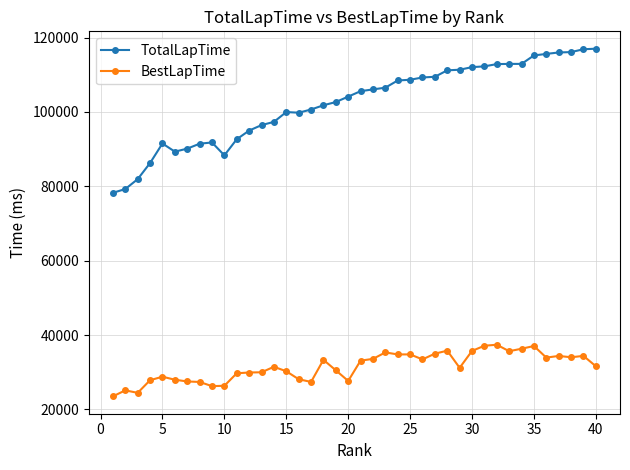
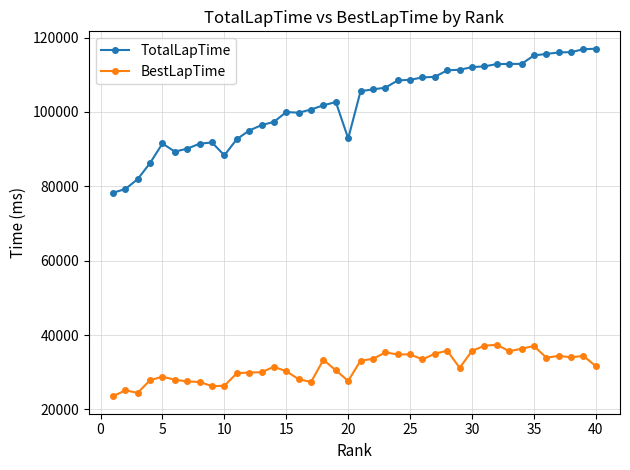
  {
    "TotalLapTime": {
      "5": 92000,
      "10": 88000,
      "15": 100000,
-     "20": 104000,
+     "20": 93000,
      "25": 109000,
      "30": 112000,
      "35": 115000,
      "40": 117000
    },
    "BestLapTime": {
      "5": 29000,
      "10": 26000,
      "15": 30000,
      "20": 28000,
      "25": 35000,
      "30": 36000,
      "35": 37000,
      "40": 32000
    }
  }
